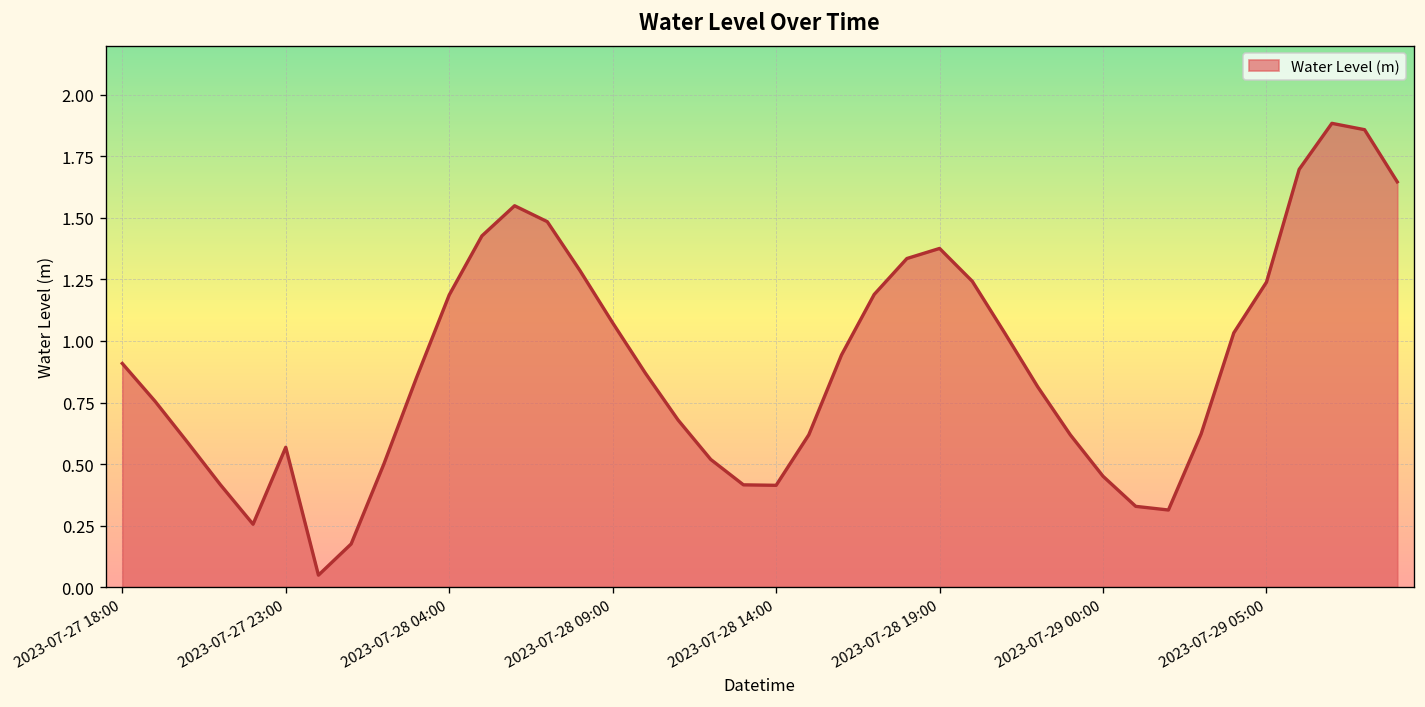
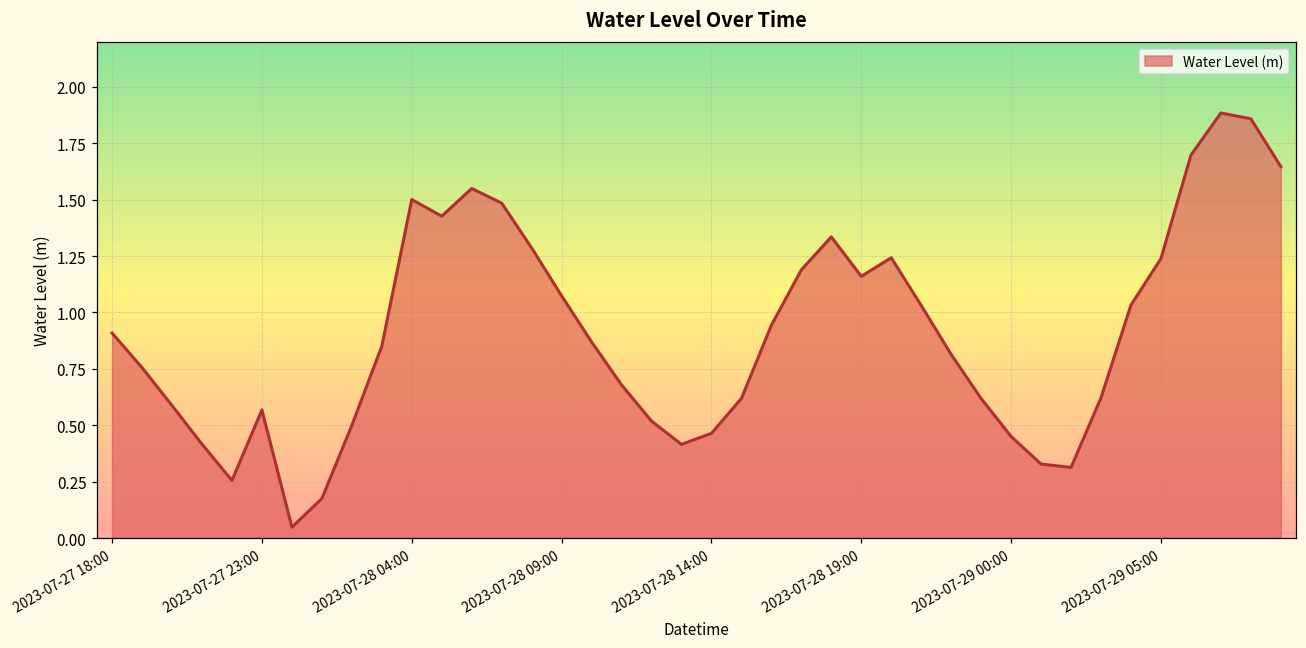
  {
    "2023-07-27 18:00": 0.91,
    "2023-07-27 23:00": 0.57,
-   "2023-07-28 04:00": 1.19,
+   "2023-07-28 04:00": 1.50,
    "2023-07-28 09:00": 1.07,
-   "2023-07-28 14:00": 0.41,
-   "2023-07-28 19:00": 1.38,
+   "2023-07-28 14:00": 0.46,
+   "2023-07-28 19:00": 1.16,
    "2023-07-29 00:00": 0.45,
    "2023-07-29 05:00": 1.24
  }
